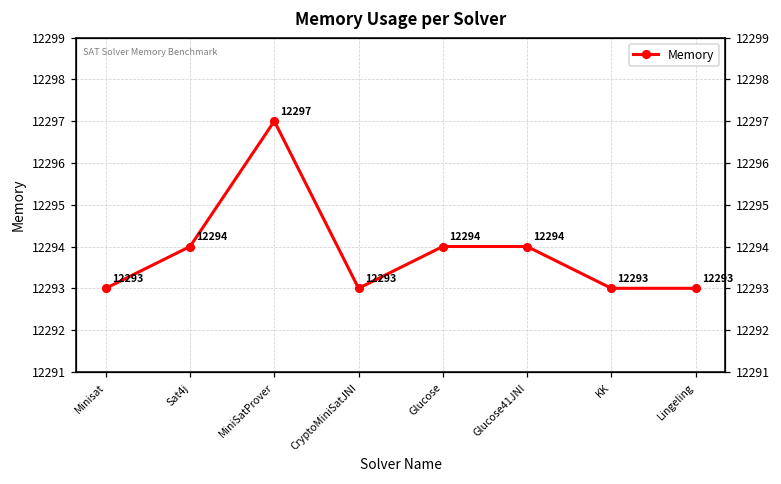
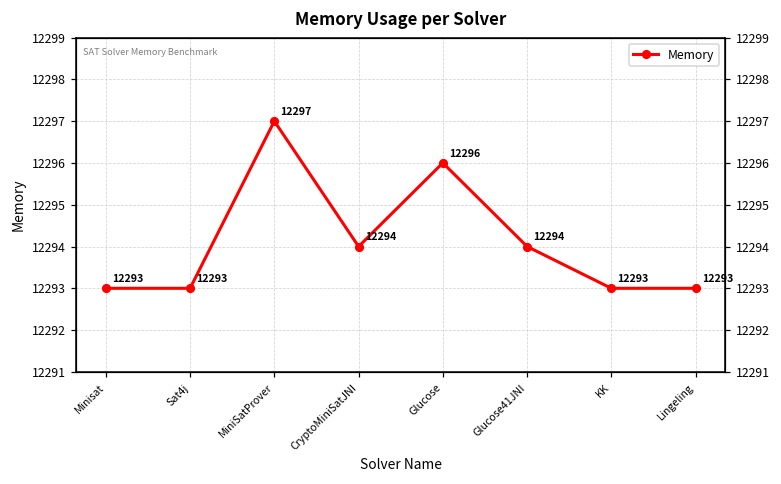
  {
    "Minisat": 12293,
-   "Sat4j": 12294,
+   "Sat4j": 12293,
    "MiniSatProver": 12297,
-   "CryptoMiniSatJNI": 12293,
-   "Glucose": 12294,
+   "CryptoMiniSatJNI": 12294,
+   "Glucose": 12296,
    "Glucose41JNI": 12294,
    "KK": 12293,
    "Lingeling": 12293
  }
